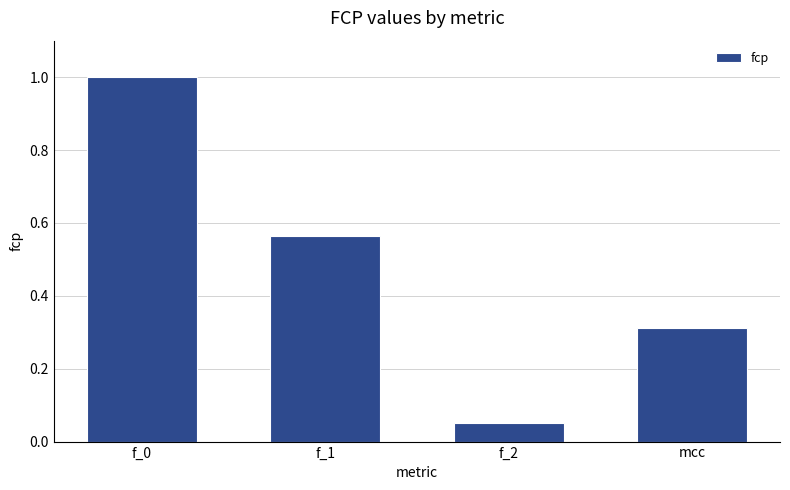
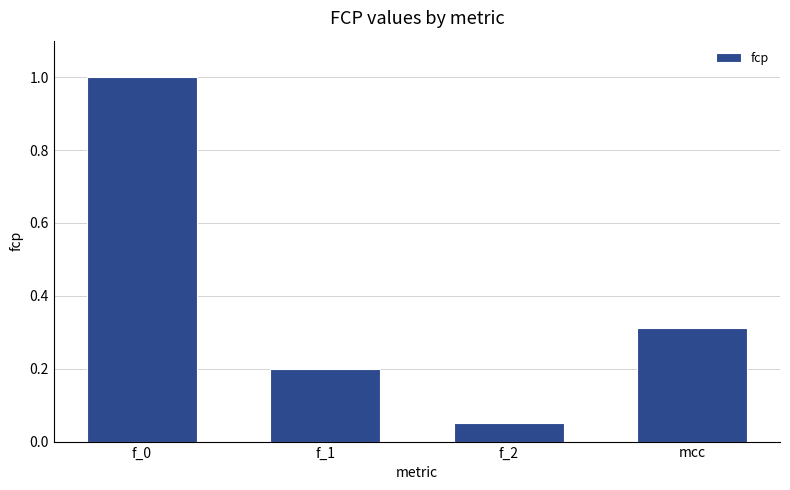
  {
    "f_0": 1.00,
-   "f_1": 0.56,
+   "f_1": 0.20,
    "f_2": 0.05,
    "mcc": 0.31
  }
